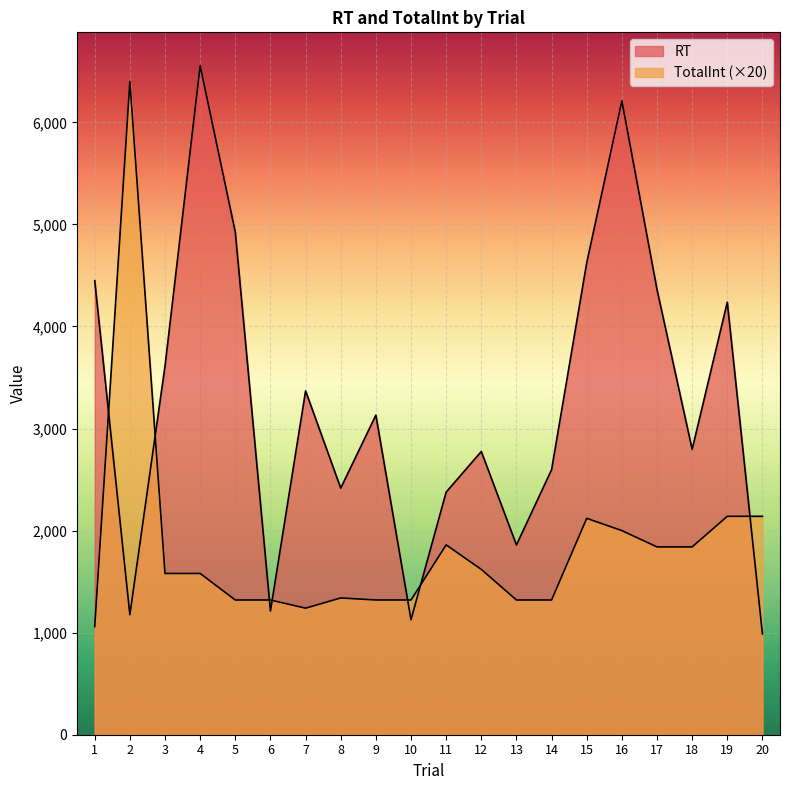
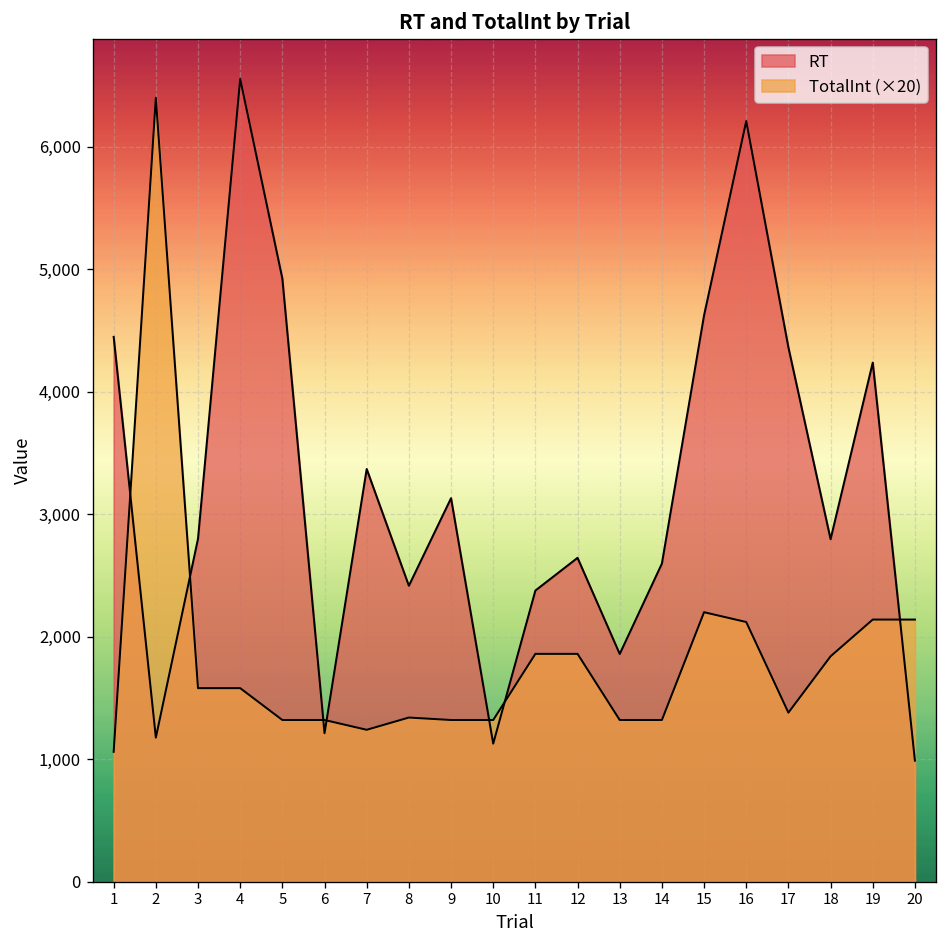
  {
    "RT": {
      "1": "4,450",
      "2": "1,180",
-     "3": "3,610",
+     "3": "2,800",
      "4": "6,550",
      "5": "4,920",
      "6": "1,210",
      "7": "3,370",
      "8": "2,420",
      "9": "3,130",
      "10": "1,130",
      "11": "2,380",
-     "12": "2,780",
+     "12": "2,640",
      "13": "1,860",
      "14": "2,600",
      "15": "4,620",
      "16": "6,210",
      "17": "4,360",
      "18": "2,800",
      "19": "4,240",
      "20": "990"
    },
    "TotalInt (×20)": {
      "1": "1,060",
      "2": "6,400",
      "3": "1,580",
      "4": "1,580",
      "5": "1,320",
      "6": "1,320",
      "7": "1,240",
      "8": "1,340",
      "9": "1,320",
      "10": "1,320",
      "11": "1,860",
-     "12": "1,620",
+     "12": "1,860",
      "13": "1,320",
      "14": "1,320",
-     "15": "2,120",
-     "16": "2,000",
-     "17": "1,840",
+     "15": "2,200",
+     "16": "2,120",
+     "17": "1,380",
      "18": "1,840",
      "19": "2,140",
      "20": "2,140"
    }
  }
